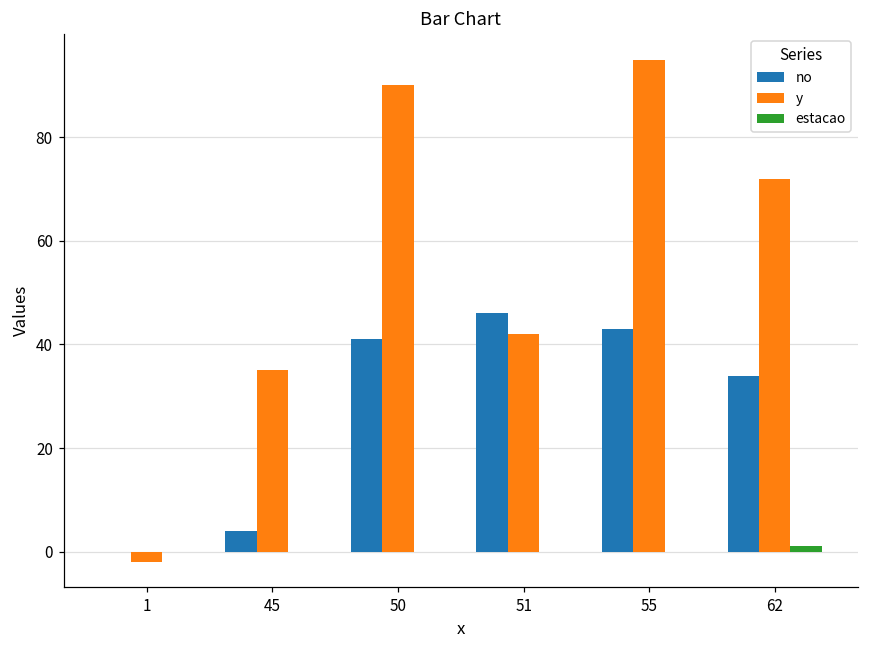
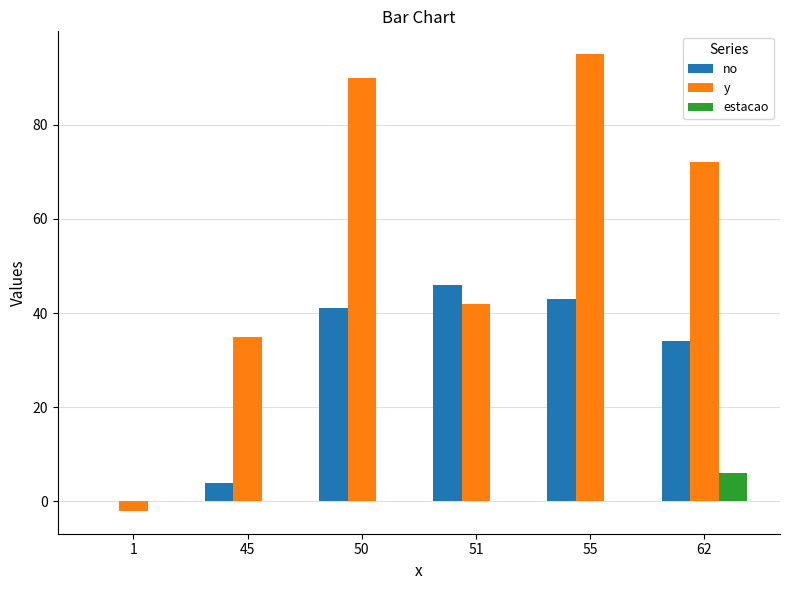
  {
    "no": {
      "1": 0,
      "45": 4,
      "50": 41,
      "51": 46,
      "55": 43,
      "62": 34
    },
    "y": {
      "1": -2,
      "45": 35,
      "50": 90,
      "51": 42,
      "55": 95,
      "62": 72
    },
    "estacao": {
      "1": 0,
      "45": 0,
      "50": 0,
      "51": 0,
      "55": 0,
-     "62": 1
+     "62": 6
    }
  }
